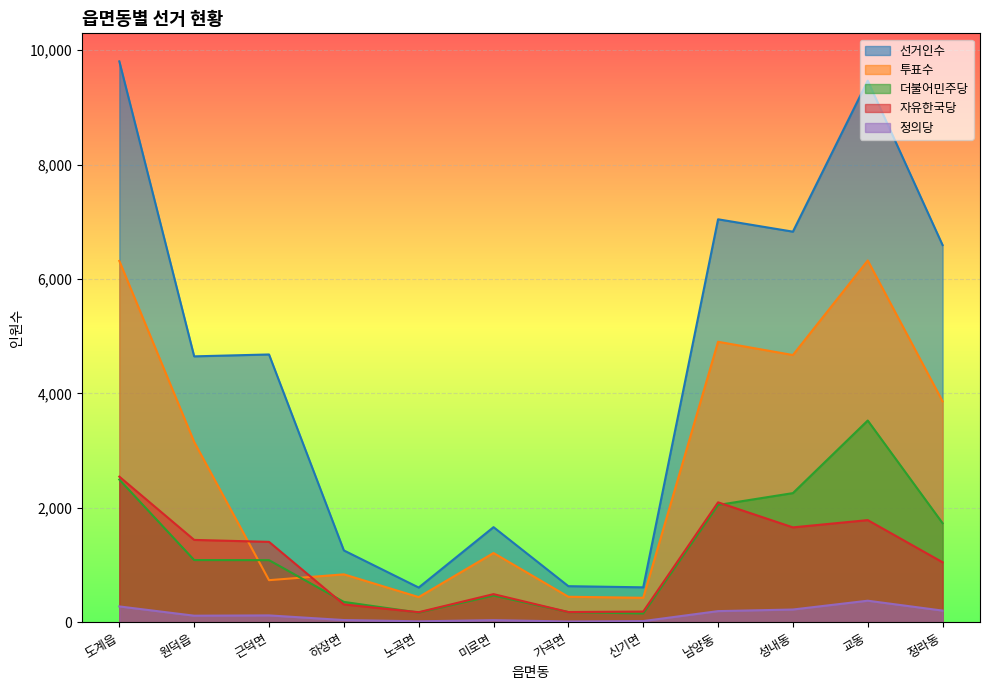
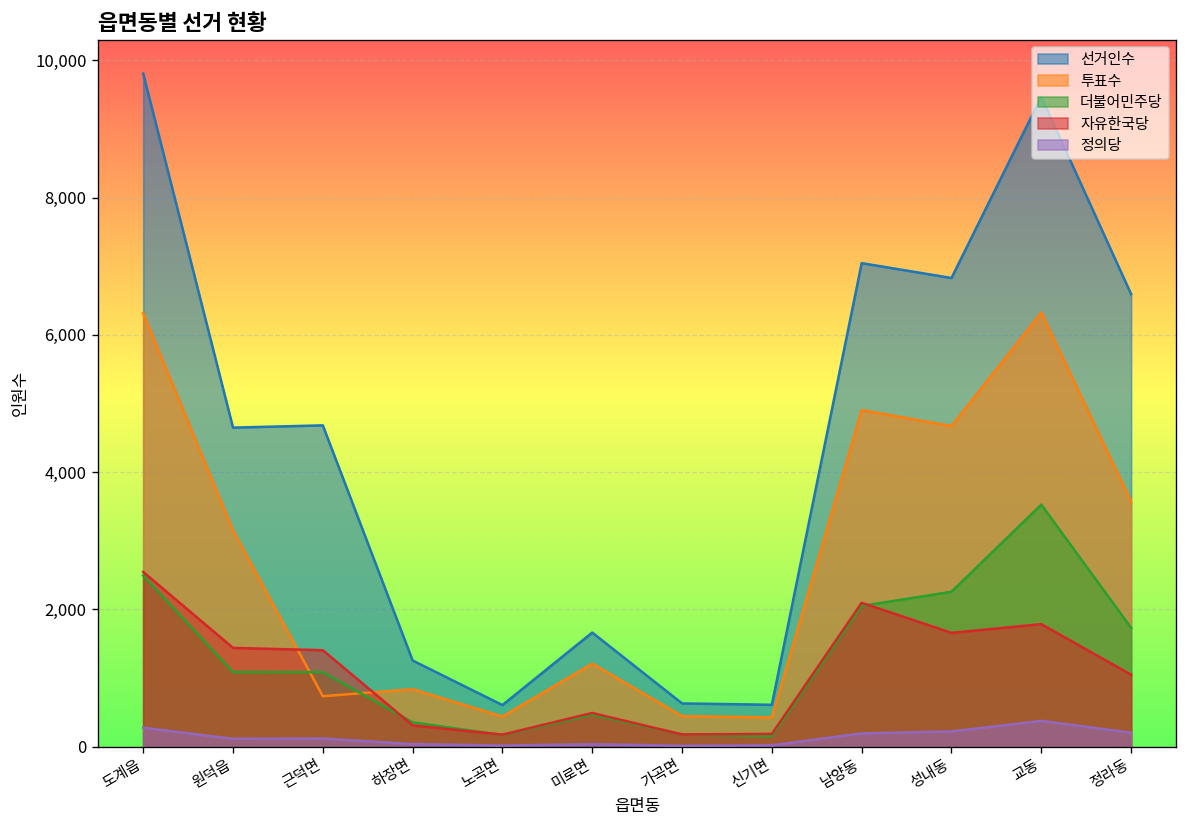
  {
    "선거인수": {
      "도계읍": "9,800",
      "원덕읍": "4,600",
      "근덕면": "4,700",
      "하장면": "1,300",
      "노곡면": "600",
      "미로면": "1,700",
      "가곡면": "600",
      "신기면": "600",
      "남양동": "7,000",
      "성내동": "6,800",
      "정라동": "6,600"
    },
    "투표수": {
      "도계읍": "6,300",
      "원덕읍": "3,200",
      "근덕면": "700",
      "하장면": "800",
      "노곡면": "400",
      "미로면": "1,200",
      "가곡면": "400",
      "신기면": "400",
      "남양동": "4,900",
      "성내동": "4,700",
      "교동": "6,300",
-     "정라동": "3,900"
+     "정라동": "3,600"
    },
    "더불어민주당": {
      "도계읍": "2,500",
      "원덕읍": "1,100",
      "근덕면": "1,100",
      "남양동": "2,100",
      "성내동": "2,300",
      "교동": "3,500",
      "정라동": "1,700"
    },
    "자유한국당": {
      "도계읍": "2,500",
      "원덕읍": "1,400",
      "근덕면": "1,400",
      "남양동": "2,100",
      "성내동": "1,700",
      "교동": "1,800",
      "정라동": "1,000"
    },
    "정의당": {
      "도계읍": "300",
      "원덕읍": "100",
      "근덕면": "100",
      "하장면": "0",
      "노곡면": "0",
      "미로면": "0",
      "가곡면": "0",
      "신기면": "0",
      "남양동": "200",
      "성내동": "200",
      "교동": "400",
      "정라동": "200"
    }
  }
